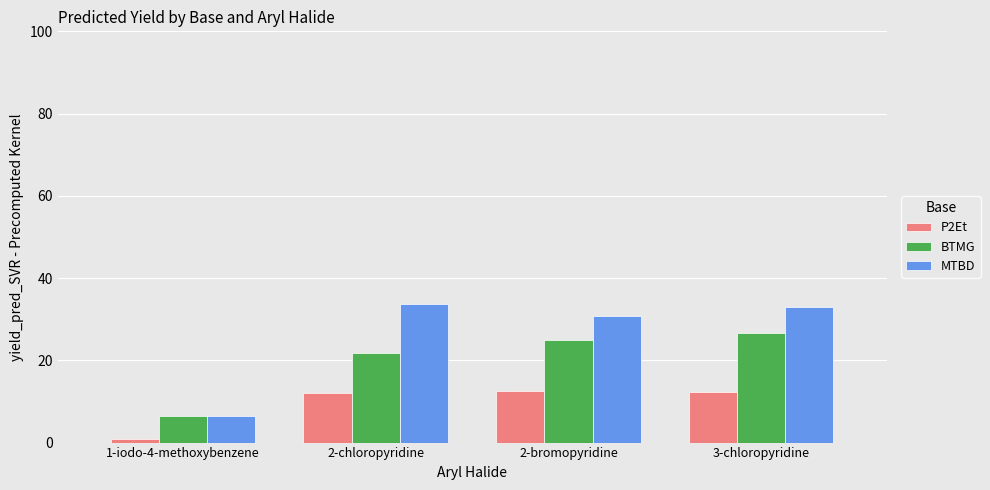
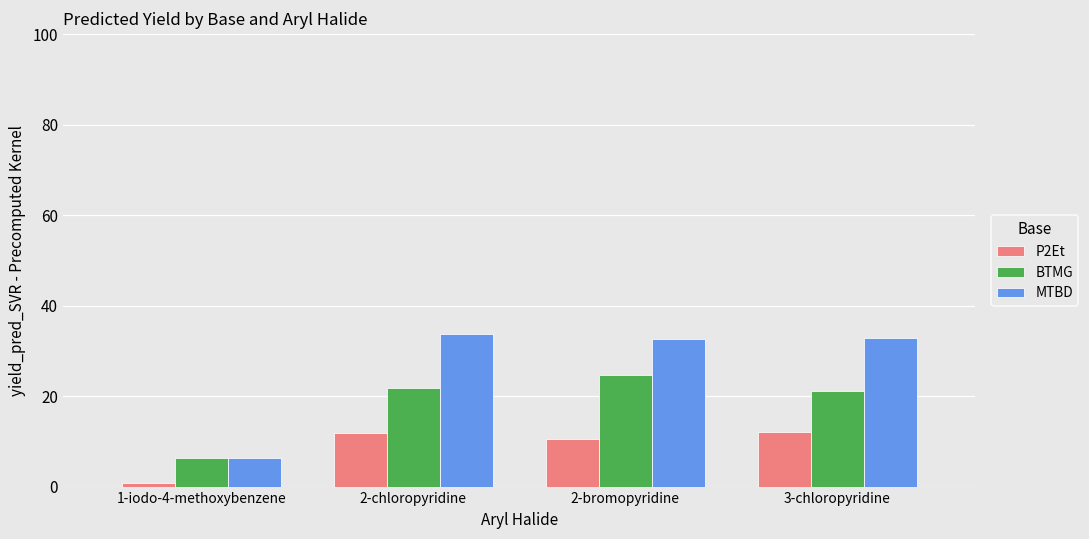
  {
    "P2Et": {
      "1-iodo-4-methoxybenzene": 1,
      "2-chloropyridine": 12,
-     "2-bromopyridine": 12,
+     "2-bromopyridine": 10,
      "3-chloropyridine": 12
    },
    "BTMG": {
      "1-iodo-4-methoxybenzene": 6,
      "2-chloropyridine": 22,
      "2-bromopyridine": 25,
-     "3-chloropyridine": 27
+     "3-chloropyridine": 21
    },
    "MTBD": {
      "1-iodo-4-methoxybenzene": 6,
      "2-chloropyridine": 34,
-     "2-bromopyridine": 31,
+     "2-bromopyridine": 33,
      "3-chloropyridine": 33
    }
  }
